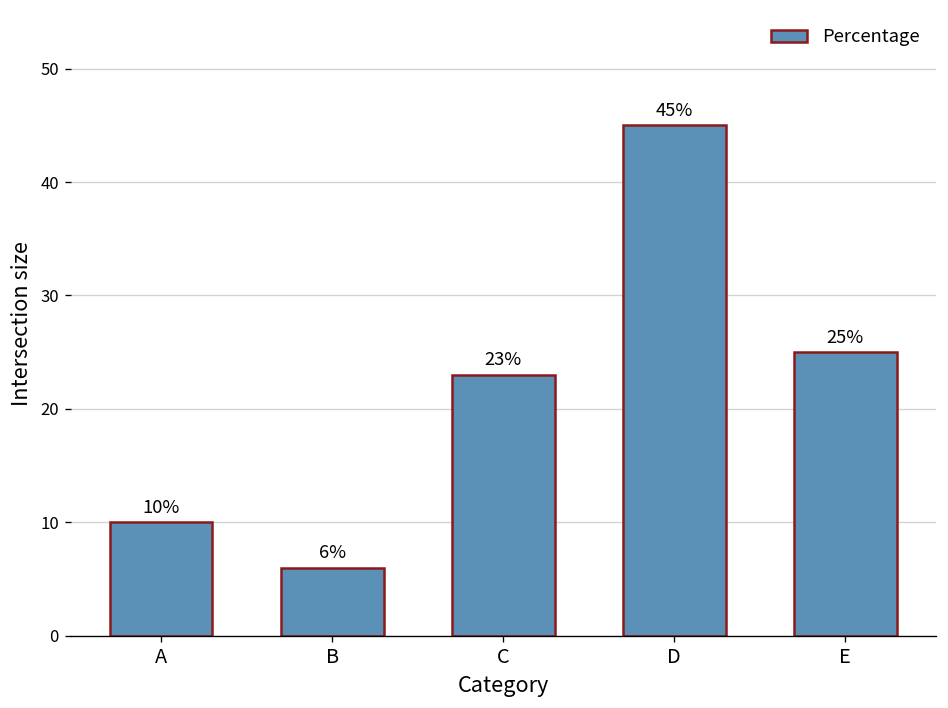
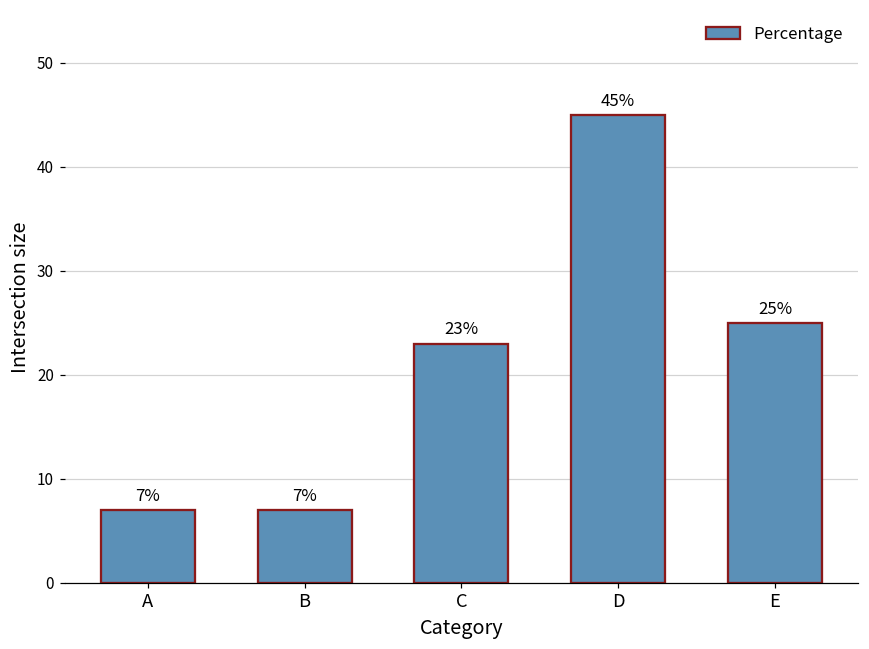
  {
-   "A": "10%",
-   "B": "6%",
+   "A": "7%",
+   "B": "7%",
    "C": "23%",
    "D": "45%",
    "E": "25%"
  }
